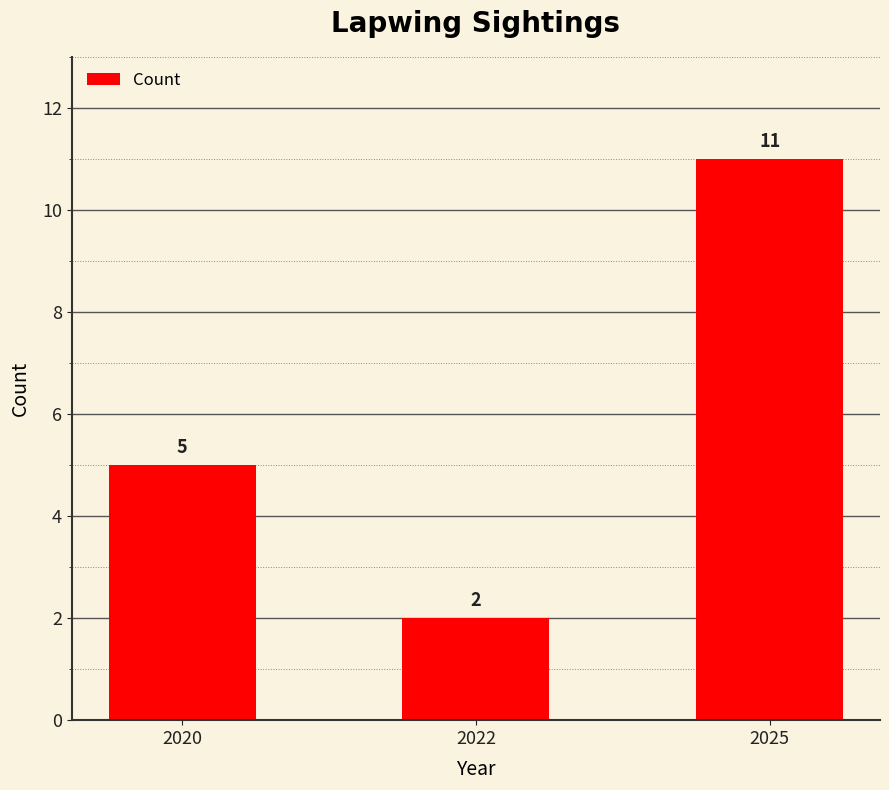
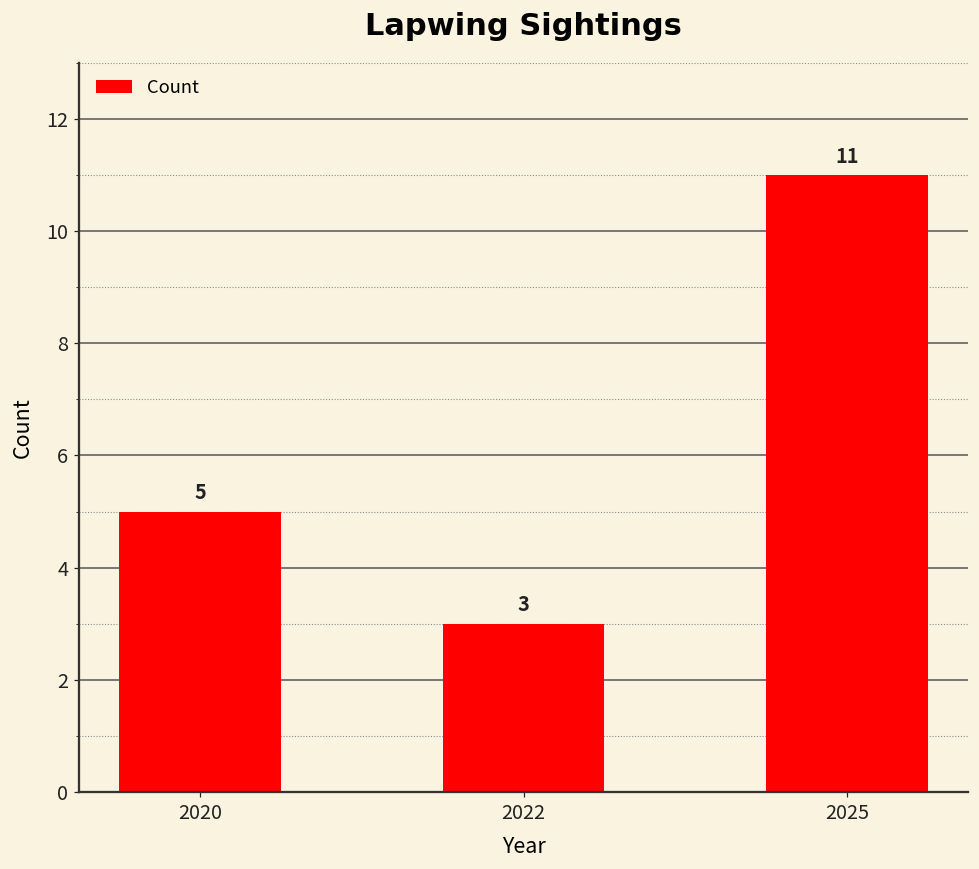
  {
    "2020": 5,
-   "2022": 2,
+   "2022": 3,
    "2025": 11
  }
